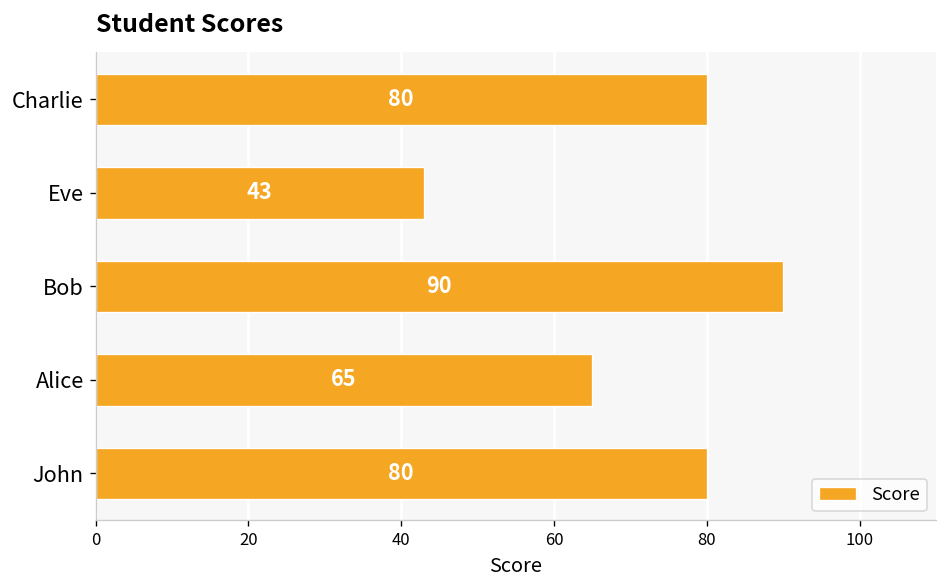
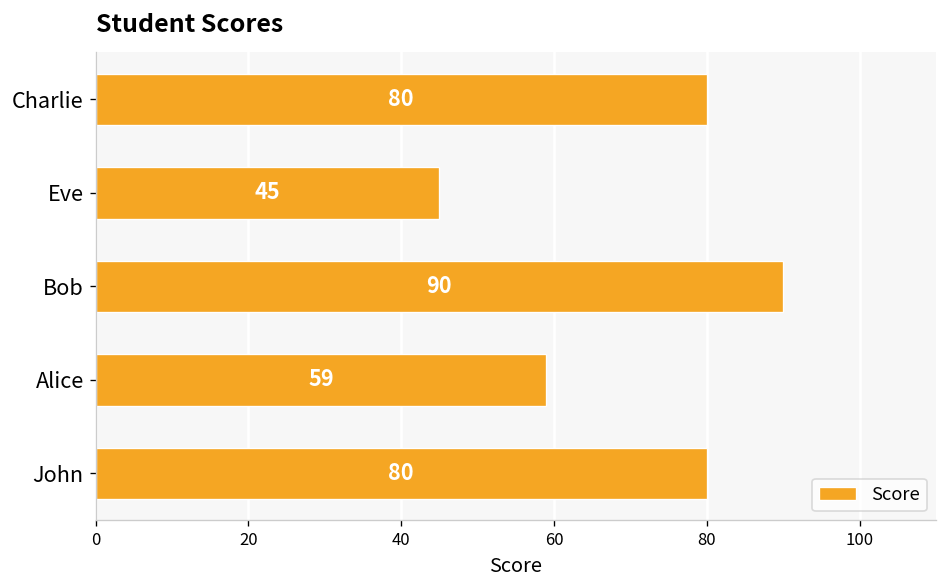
  {
    "Charlie": 80,
-   "Eve": 43,
+   "Eve": 45,
    "Bob": 90,
-   "Alice": 65,
+   "Alice": 59,
    "John": 80
  }
